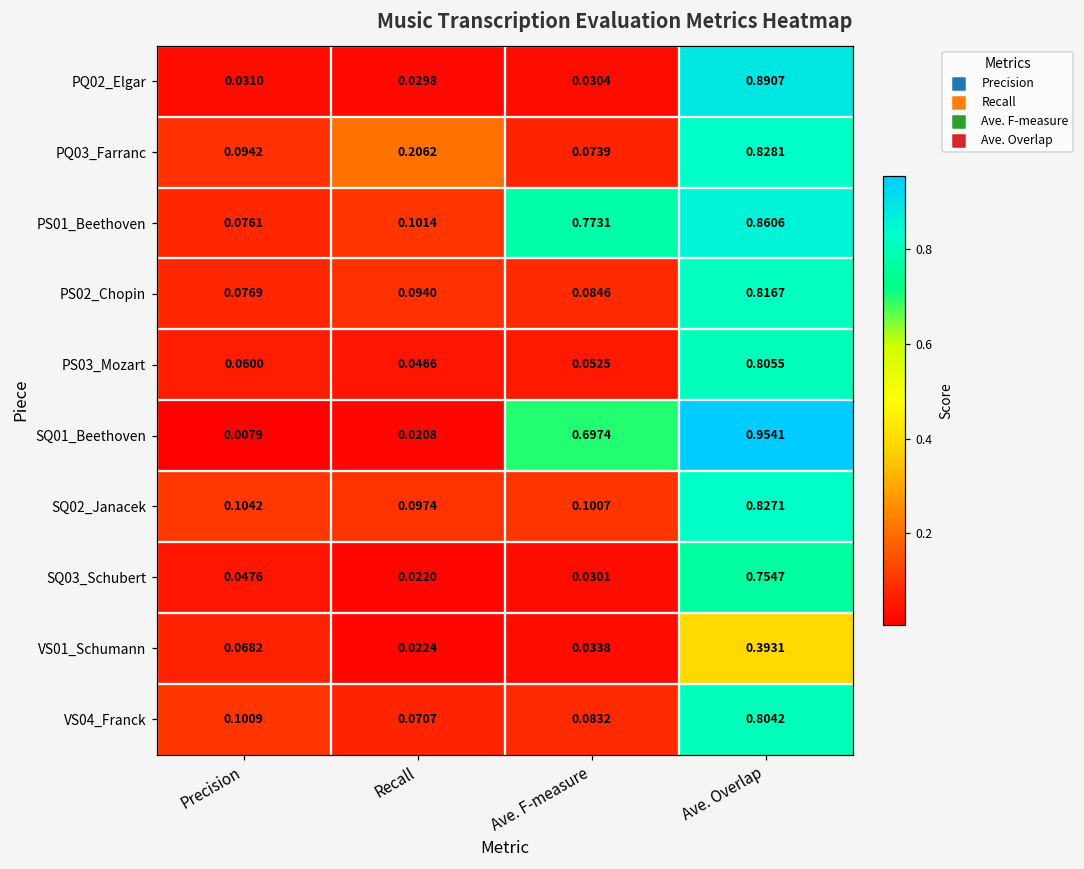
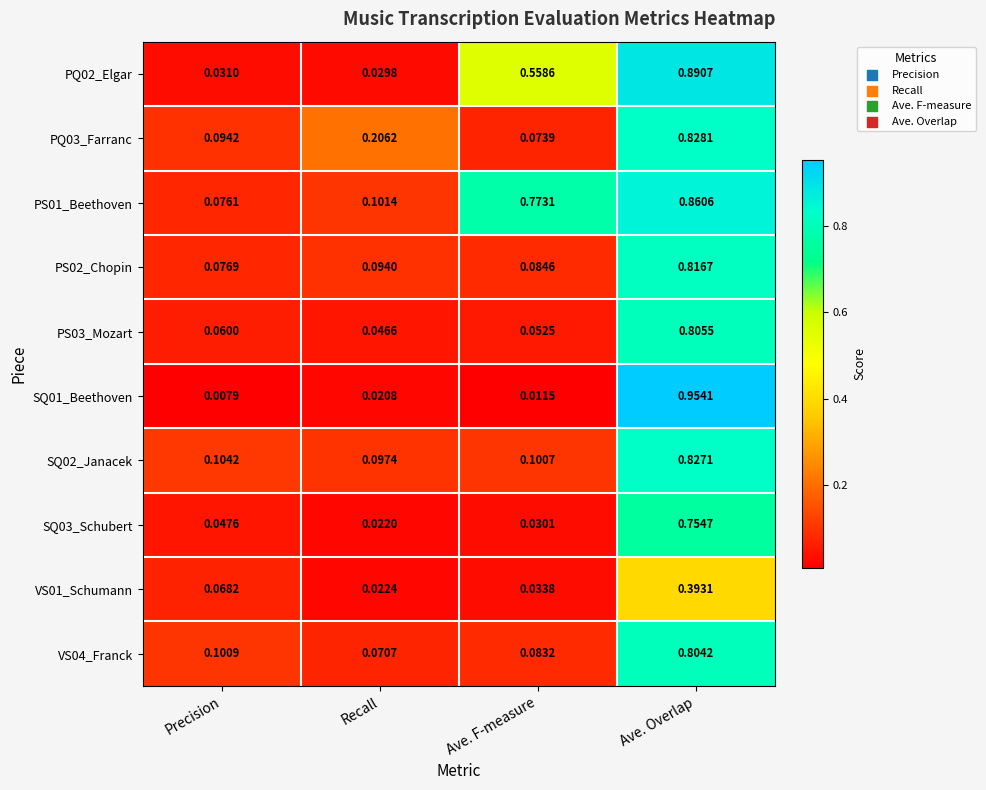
  {
    "PQ02_Elgar": {
      "Precision": 0.0310,
      "Recall": 0.0298,
-     "Ave. F-measure": 0.0304,
+     "Ave. F-measure": 0.5586,
      "Ave. Overlap": 0.8907
    },
    "PQ03_Farranc": {
      "Precision": 0.0942,
      "Recall": 0.2062,
      "Ave. F-measure": 0.0739,
      "Ave. Overlap": 0.8281
    },
    "PS01_Beethoven": {
      "Precision": 0.0761,
      "Recall": 0.1014,
      "Ave. F-measure": 0.7731,
      "Ave. Overlap": 0.8606
    },
    "PS02_Chopin": {
      "Precision": 0.0769,
      "Recall": 0.0940,
      "Ave. F-measure": 0.0846,
      "Ave. Overlap": 0.8167
    },
    "PS03_Mozart": {
      "Precision": 0.0600,
      "Recall": 0.0466,
      "Ave. F-measure": 0.0525,
      "Ave. Overlap": 0.8055
    },
    "SQ01_Beethoven": {
      "Precision": 0.0079,
      "Recall": 0.0208,
-     "Ave. F-measure": 0.6974,
+     "Ave. F-measure": 0.0115,
      "Ave. Overlap": 0.9541
    },
    "SQ02_Janacek": {
      "Precision": 0.1042,
      "Recall": 0.0974,
      "Ave. F-measure": 0.1007,
      "Ave. Overlap": 0.8271
    },
    "SQ03_Schubert": {
      "Precision": 0.0476,
      "Recall": 0.0220,
      "Ave. F-measure": 0.0301,
      "Ave. Overlap": 0.7547
    },
    "VS01_Schumann": {
      "Precision": 0.0682,
      "Recall": 0.0224,
      "Ave. F-measure": 0.0338,
      "Ave. Overlap": 0.3931
    },
    "VS04_Franck": {
      "Precision": 0.1009,
      "Recall": 0.0707,
      "Ave. F-measure": 0.0832,
      "Ave. Overlap": 0.8042
    }
  }
